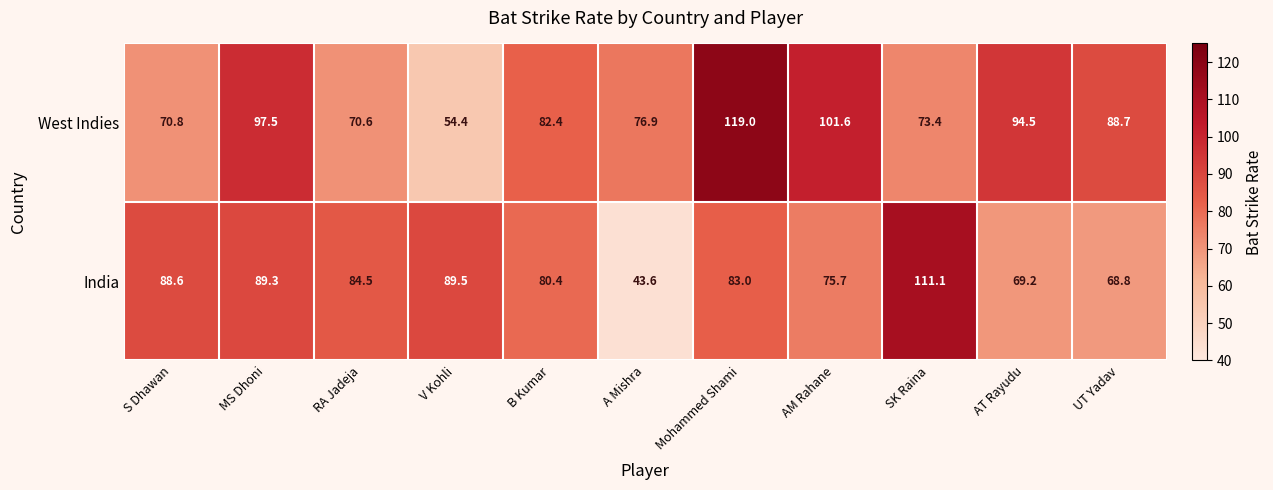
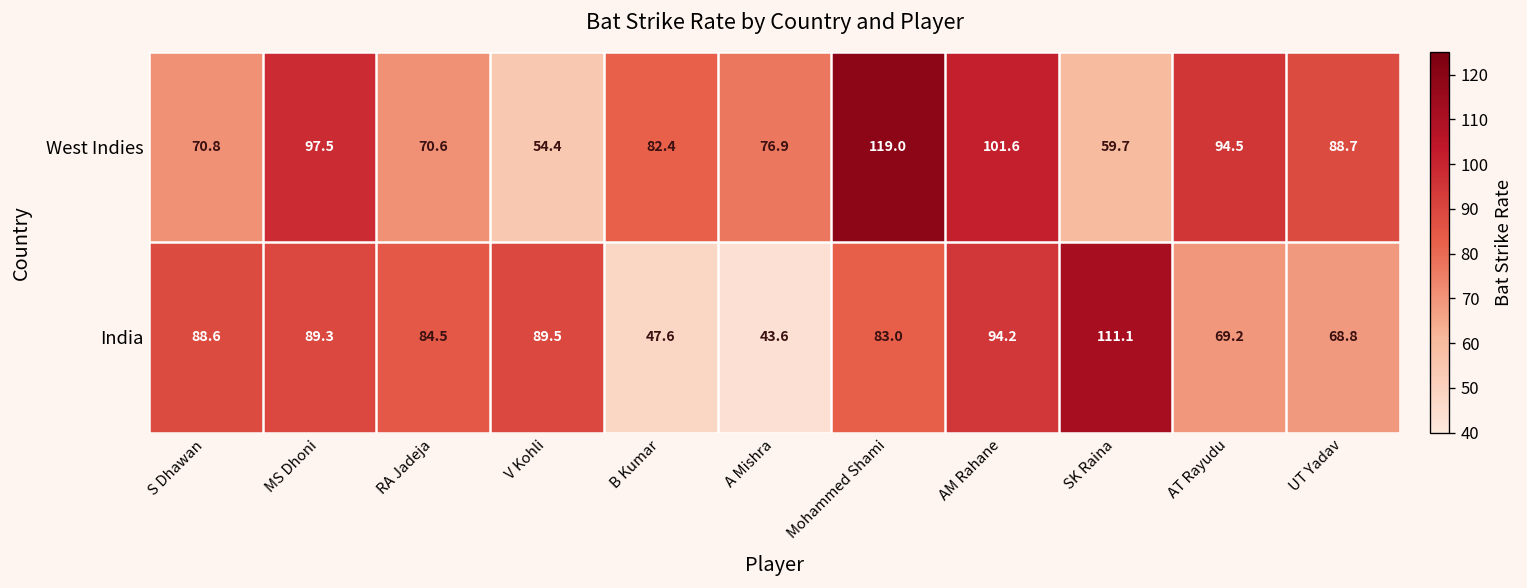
  {
    "West Indies": {
      "S Dhawan": 70.8,
      "MS Dhoni": 97.5,
      "RA Jadeja": 70.6,
      "V Kohli": 54.4,
      "B Kumar": 82.4,
      "A Mishra": 76.9,
      "Mohammed Shami": 119.0,
      "AM Rahane": 101.6,
-     "SK Raina": 73.4,
+     "SK Raina": 59.7,
      "AT Rayudu": 94.5,
      "UT Yadav": 88.7
    },
    "India": {
      "S Dhawan": 88.6,
      "MS Dhoni": 89.3,
      "RA Jadeja": 84.5,
      "V Kohli": 89.5,
-     "B Kumar": 80.4,
+     "B Kumar": 47.6,
      "A Mishra": 43.6,
      "Mohammed Shami": 83.0,
-     "AM Rahane": 75.7,
+     "AM Rahane": 94.2,
      "SK Raina": 111.1,
      "AT Rayudu": 69.2,
      "UT Yadav": 68.8
    }
  }
